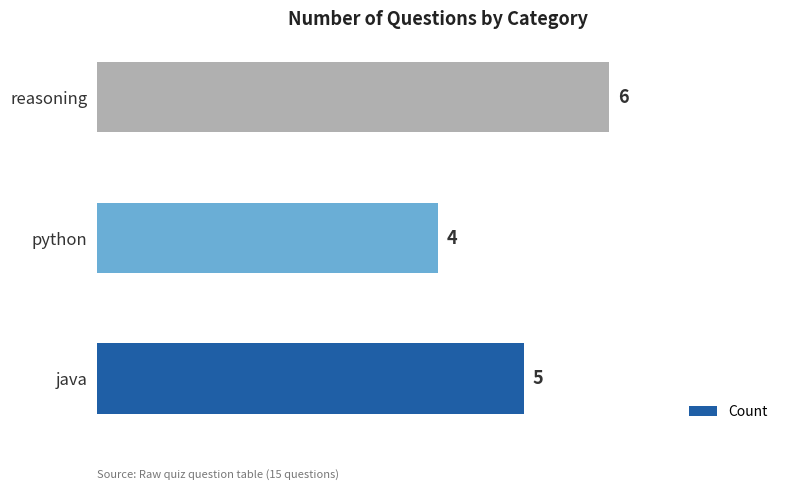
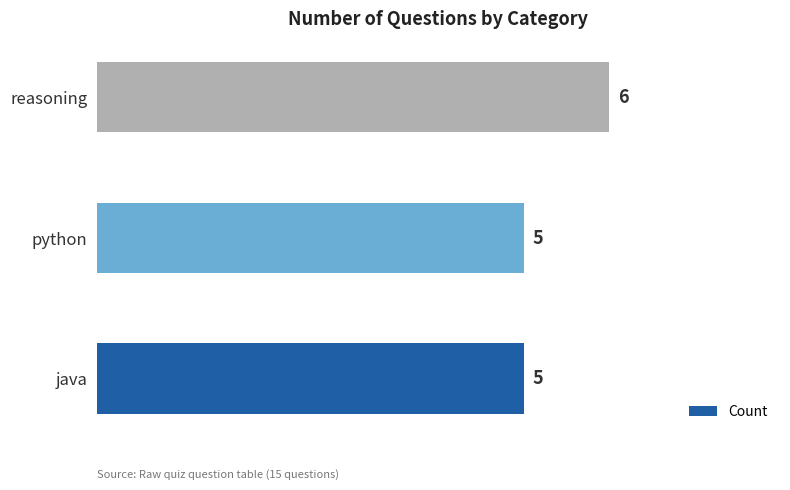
  {
    "reasoning": 6,
-   "python": 4,
+   "python": 5,
    "java": 5
  }
